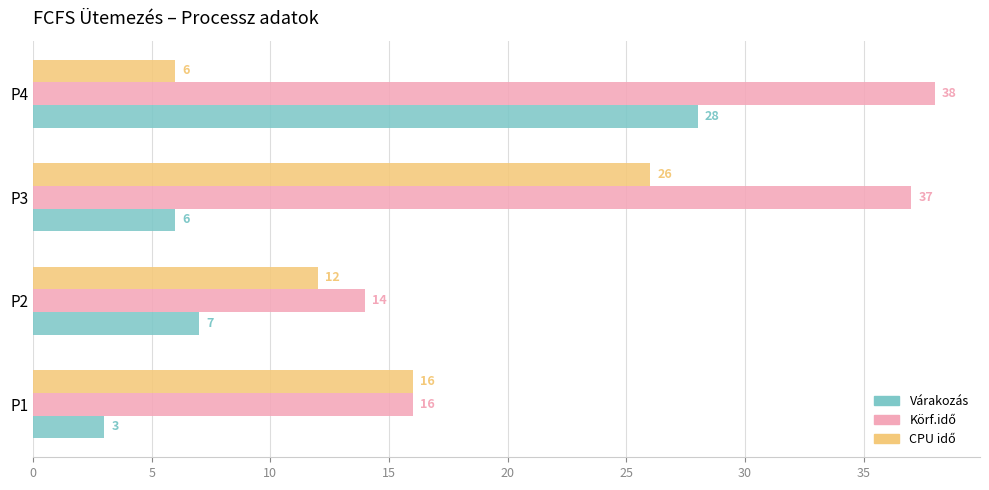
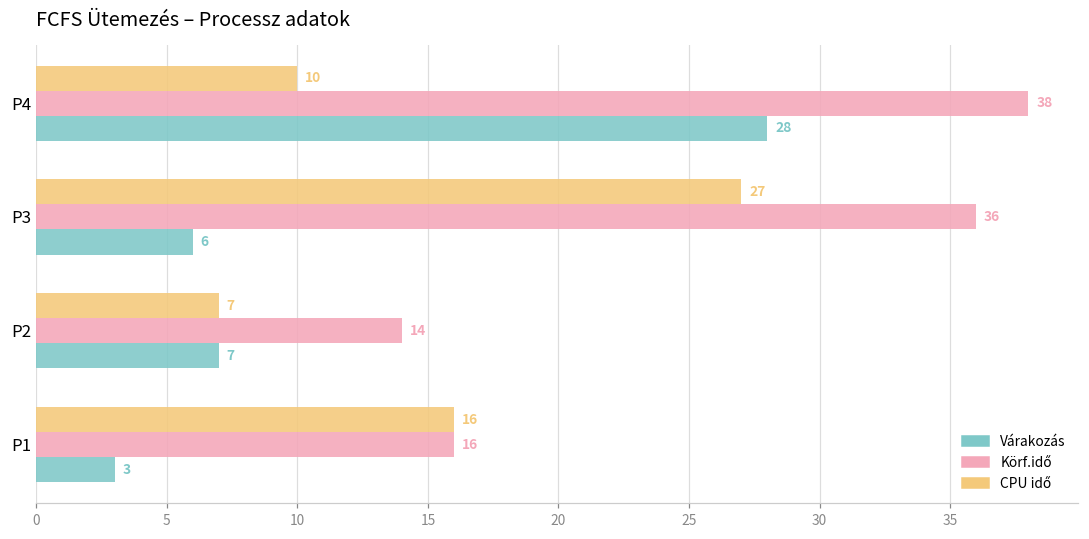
  {
    "Várakozás": {
      "P4": 28,
      "P3": 6,
      "P2": 7,
      "P1": 3
    },
    "Körf.idő": {
      "P4": 38,
-     "P3": 37,
+     "P3": 36,
      "P2": 14,
      "P1": 16
    },
    "CPU idő": {
-     "P4": 6,
-     "P3": 26,
-     "P2": 12,
+     "P4": 10,
+     "P3": 27,
+     "P2": 7,
      "P1": 16
    }
  }
